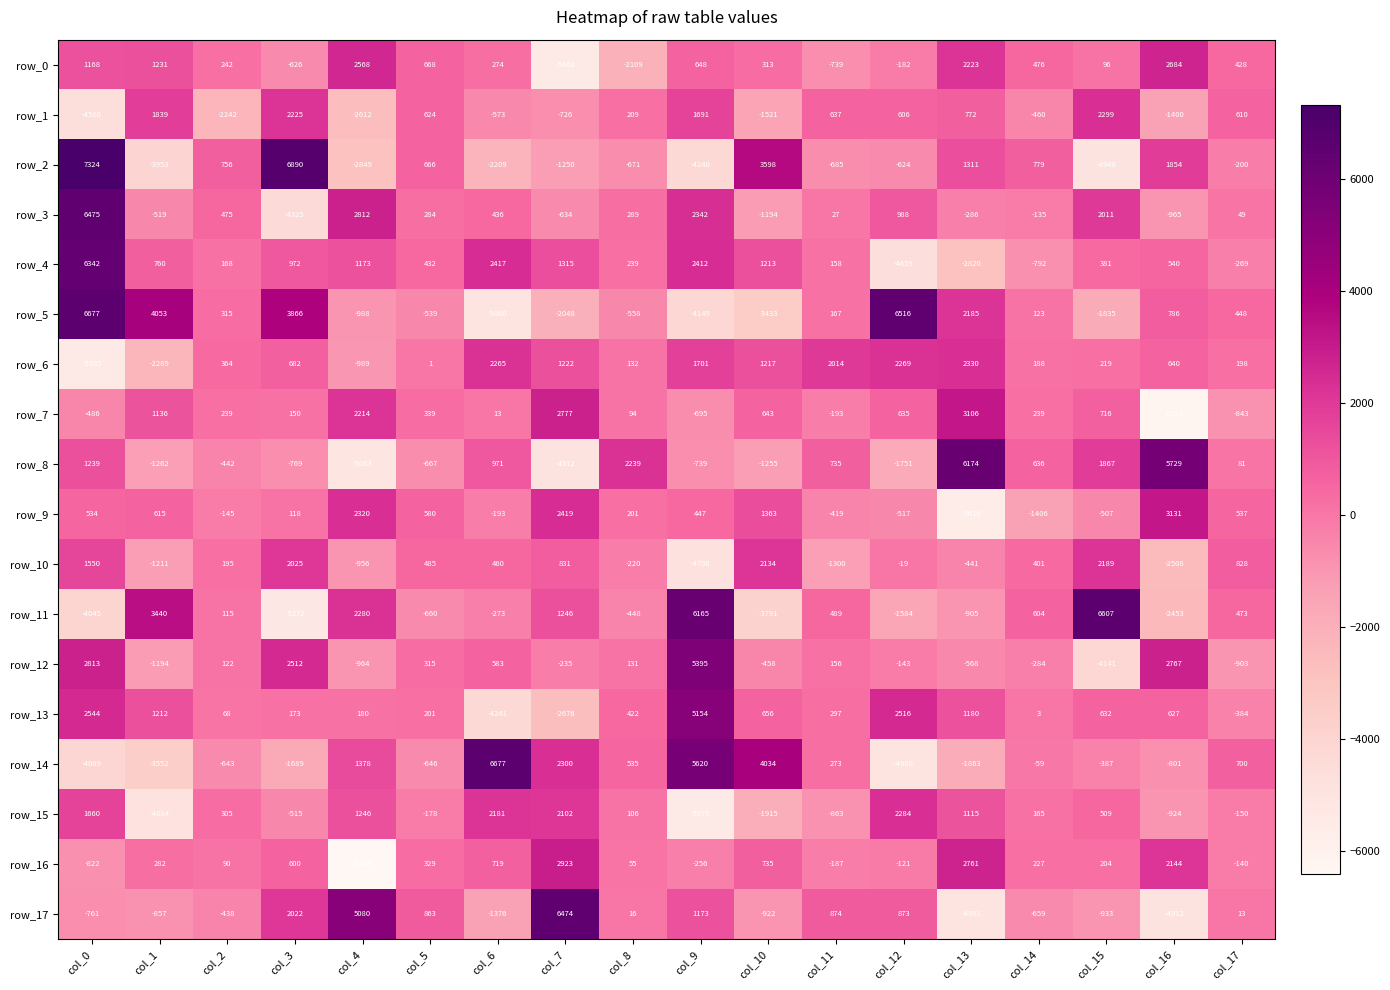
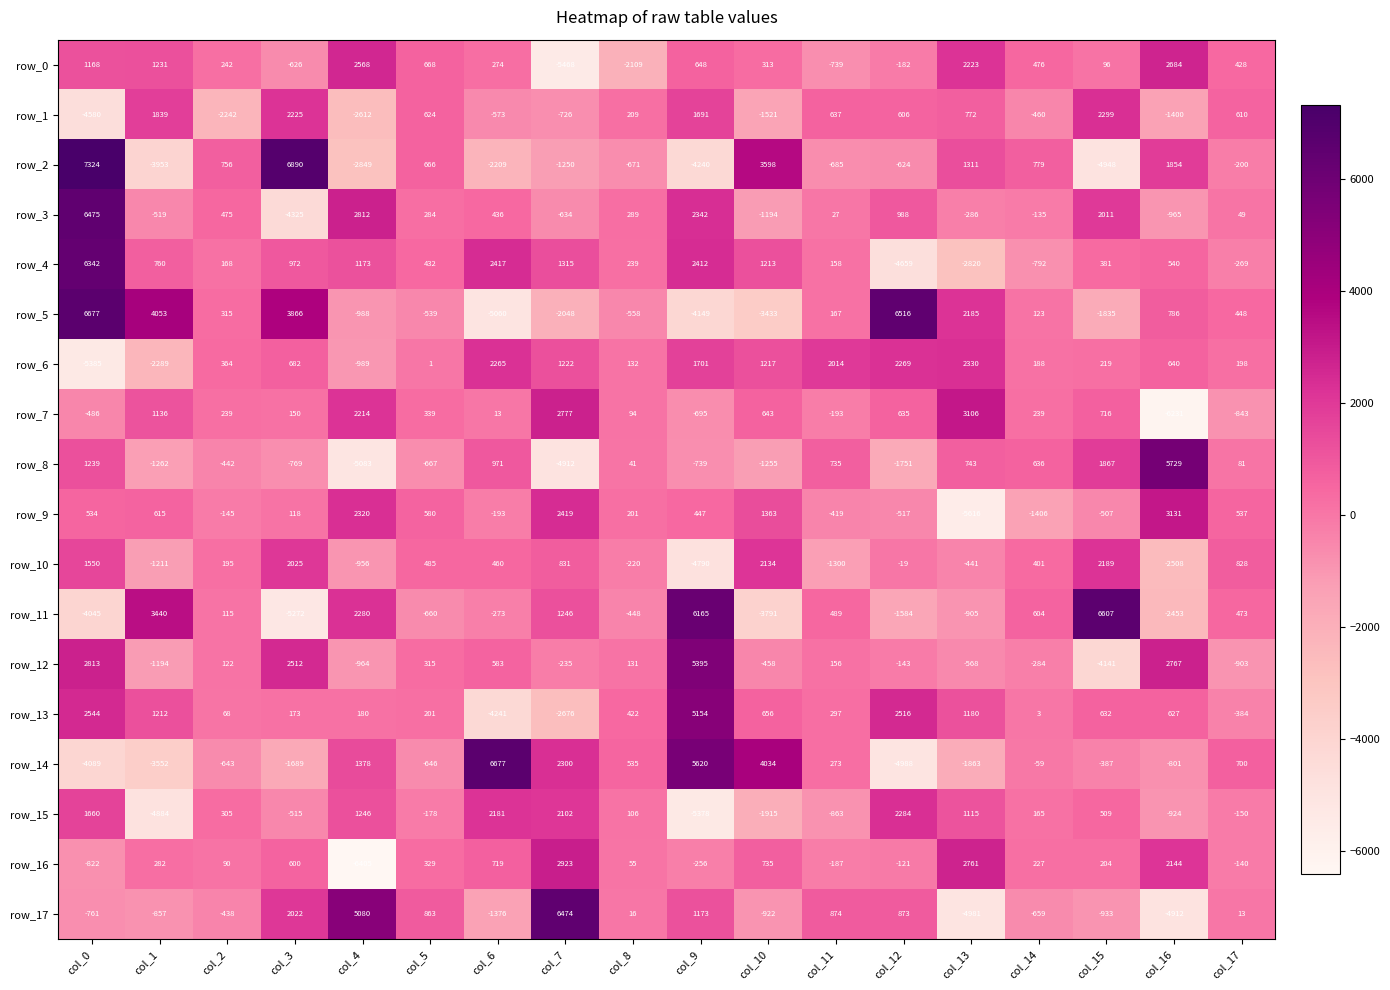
  {
    "row_8": {
      "col_0": 1239,
      "col_1": -1262,
      "col_2": -442,
      "col_3": -769,
      "col_5": -667,
      "col_6": 971,
-     "col_8": 2239,
+     "col_8": 41,
      "col_9": -739,
      "col_10": -1255,
      "col_11": 735,
      "col_12": -1751,
-     "col_13": 6174,
+     "col_13": 743,
      "col_14": 636,
      "col_15": 1867,
      "col_16": 5729,
      "col_17": 81
    }
  }
